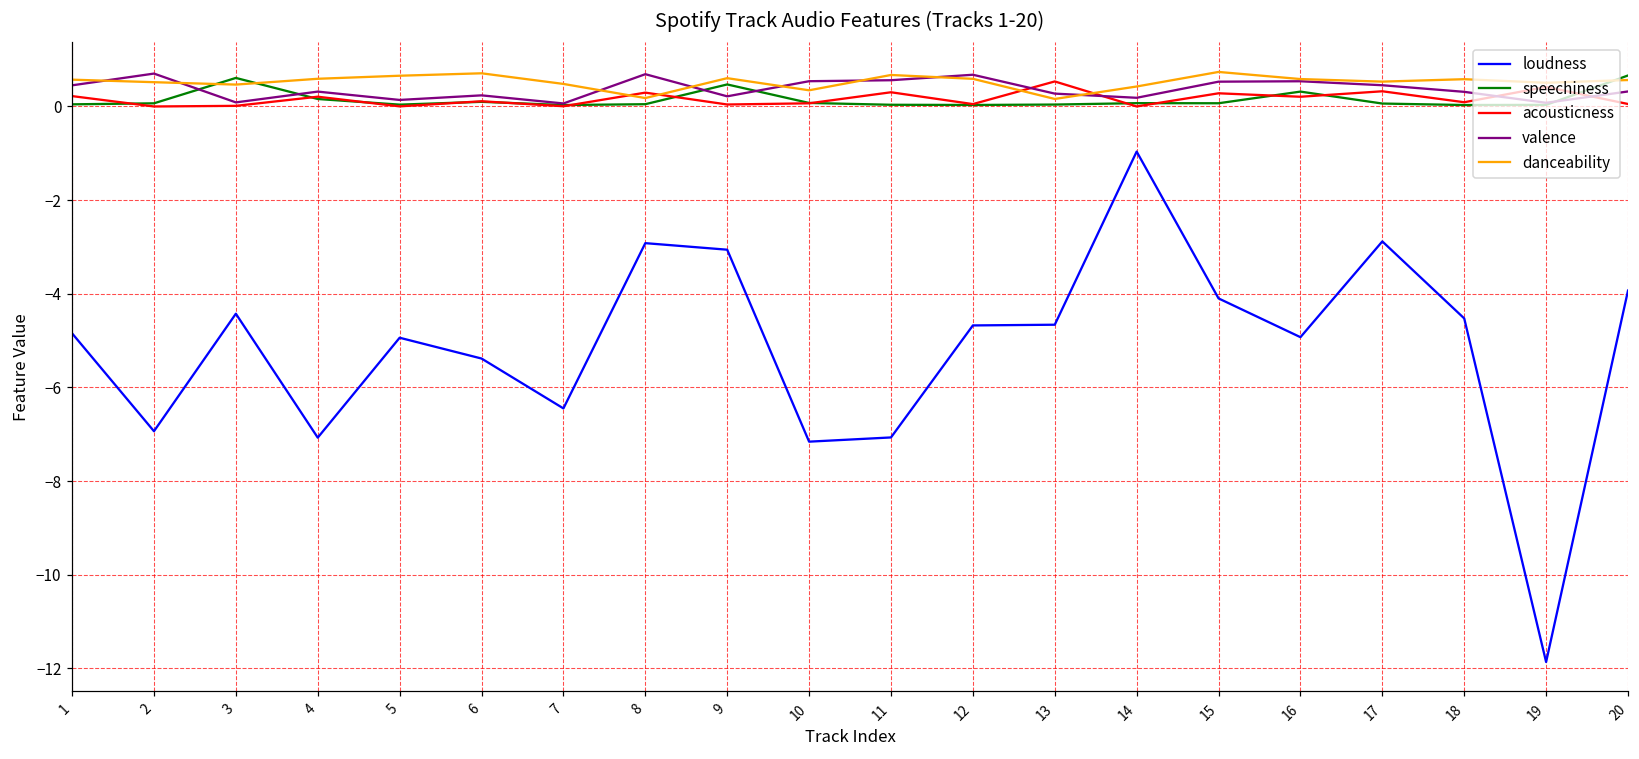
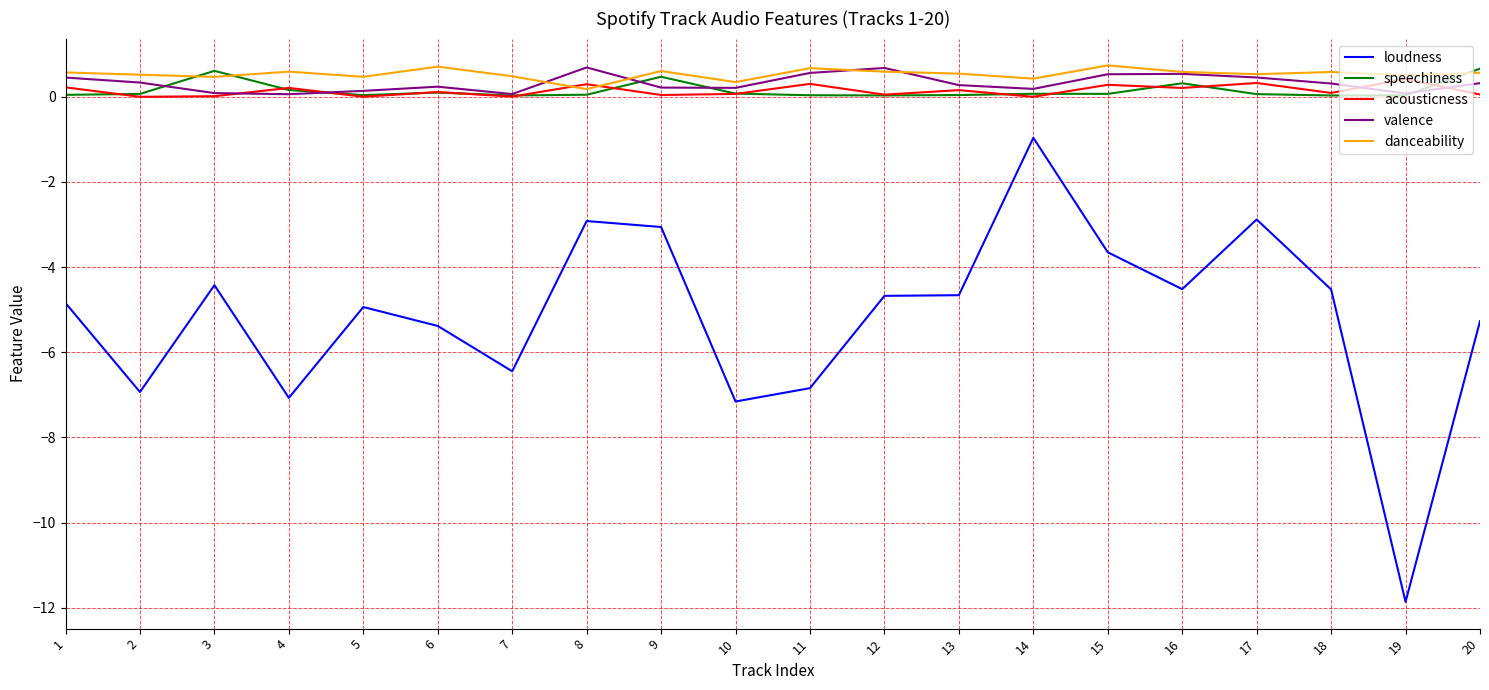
  {
    "loudness": {
      "1": -4.8,
      "2": -6.9,
      "3": -4.4,
      "4": -7.1,
      "5": -4.9,
      "6": -5.4,
      "7": -6.4,
      "8": -2.9,
      "9": -3.1,
      "10": -7.2,
-     "11": -7.1,
+     "11": -6.8,
      "12": -4.7,
      "13": -4.7,
      "14": -1.0,
-     "15": -4.1,
-     "16": -4.9,
+     "15": -3.7,
+     "16": -4.5,
      "17": -2.9,
      "18": -4.5,
      "19": -11.9,
-     "20": -3.9
+     "20": -5.3
    },
    "speechiness": {
      "1": 0.0,
      "2": 0.1,
      "3": 0.6,
      "8": 0.0,
      "9": 0.5,
      "11": 0.0,
      "13": 0.0,
      "14": 0.1,
      "15": 0.1,
      "16": 0.3,
      "17": 0.1,
      "18": 0.0,
      "20": 0.7
    },
    "acousticness": {
      "1": 0.2,
      "2": 0.0,
      "3": 0.0,
      "8": 0.3,
      "9": 0.0,
      "11": 0.3,
-     "13": 0.5,
+     "13": 0.2,
      "14": 0.0,
      "15": 0.3,
      "16": 0.2,
      "17": 0.3,
      "18": 0.1,
      "20": 0.1
    },
    "valence": {
      "1": 0.5,
-     "2": 0.7,
+     "2": 0.3,
      "3": 0.1,
-     "4": 0.3,
+     "4": 0.1,
      "5": 0.1,
      "6": 0.2,
      "8": 0.7,
      "9": 0.2,
-     "10": 0.5,
+     "10": 0.2,
      "11": 0.6,
      "12": 0.7,
      "13": 0.3,
      "14": 0.2,
      "15": 0.5,
      "17": 0.5,
      "18": 0.3,
      "20": 0.3
    },
    "danceability": {
      "1": 0.6,
      "2": 0.5,
      "3": 0.5,
      "4": 0.6,
-     "5": 0.7,
+     "5": 0.5,
      "6": 0.7,
      "7": 0.5,
      "8": 0.2,
      "9": 0.6,
      "10": 0.3,
      "11": 0.7,
      "12": 0.6,
-     "13": 0.2,
+     "13": 0.5,
      "14": 0.4,
      "15": 0.7,
      "17": 0.5,
      "18": 0.6,
      "20": 0.6
    }
  }
